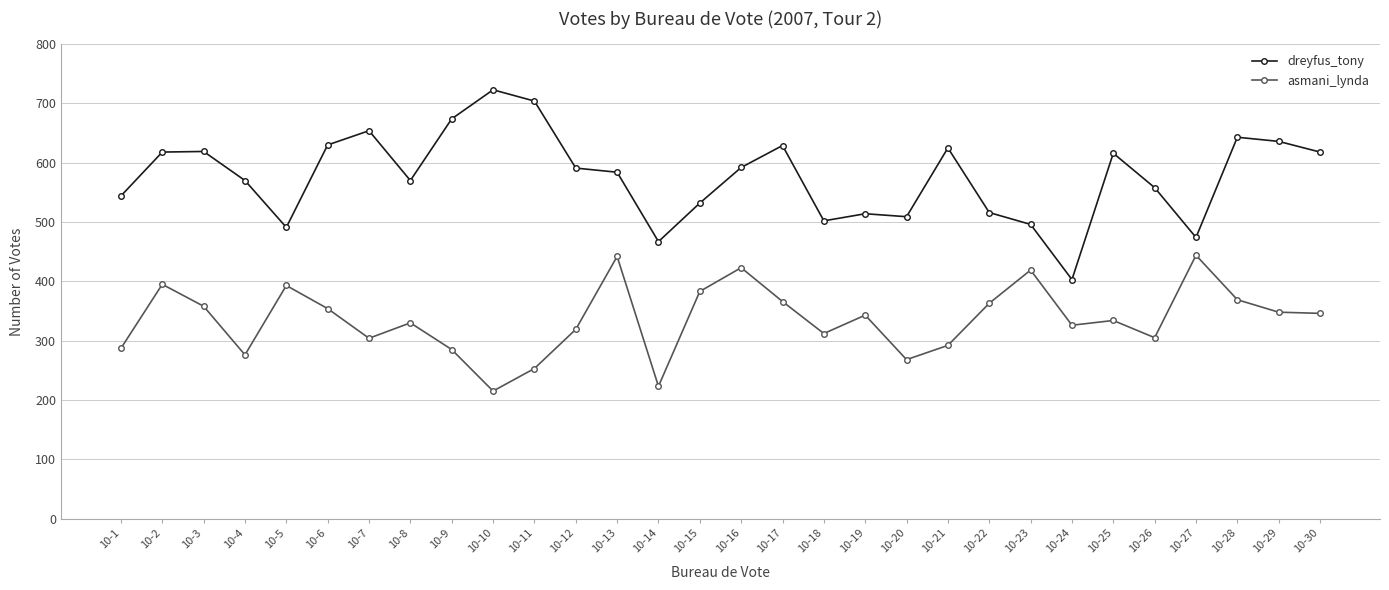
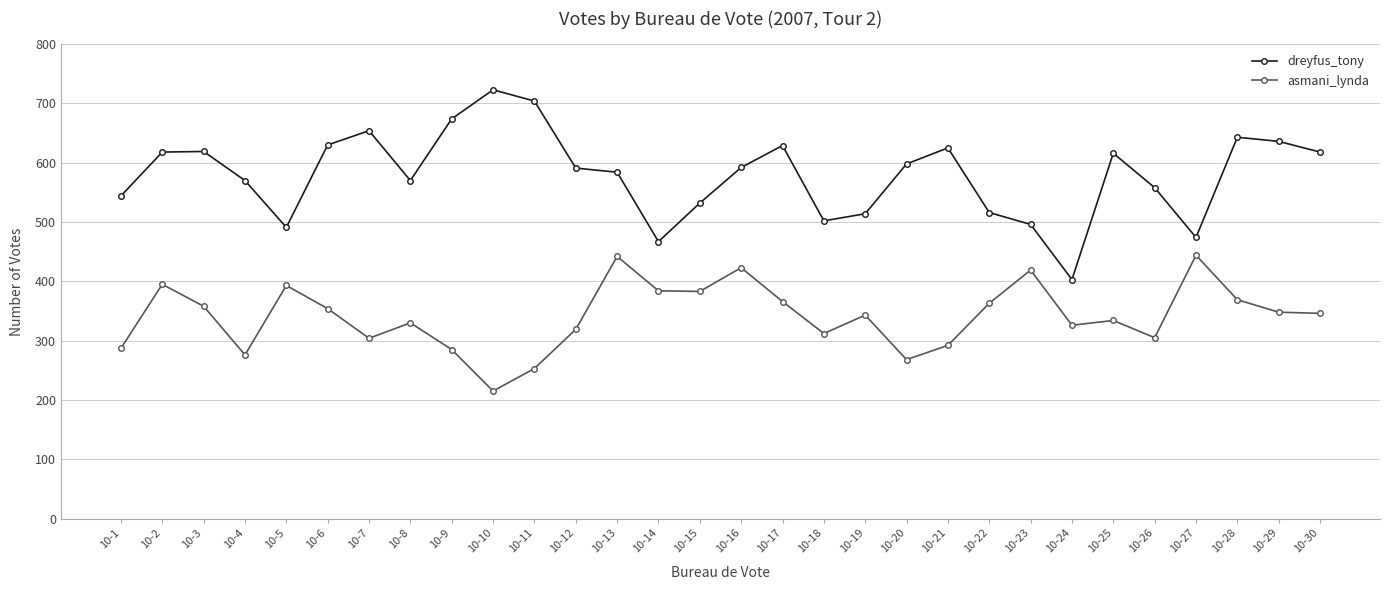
  {
    "dreyfus_tony": {
      "10-1": 540,
      "10-2": 620,
      "10-3": 620,
      "10-4": 570,
      "10-5": 490,
      "10-6": 630,
      "10-7": 650,
      "10-8": 570,
      "10-9": 670,
      "10-10": 720,
      "10-11": 700,
      "10-12": 590,
      "10-13": 580,
      "10-14": 470,
      "10-15": 530,
      "10-16": 590,
      "10-17": 630,
      "10-18": 500,
      "10-19": 510,
-     "10-20": 510,
+     "10-20": 600,
      "10-21": 630,
      "10-22": 520,
      "10-23": 500,
      "10-24": 400,
      "10-25": 620,
      "10-26": 560,
      "10-27": 470,
      "10-28": 640,
      "10-29": 640,
      "10-30": 620
    },
    "asmani_lynda": {
      "10-1": 290,
      "10-2": 400,
      "10-3": 360,
      "10-4": 280,
      "10-5": 390,
      "10-6": 350,
      "10-7": 300,
      "10-8": 330,
      "10-9": 290,
      "10-10": 220,
      "10-11": 250,
      "10-12": 320,
      "10-13": 440,
-     "10-14": 220,
+     "10-14": 380,
      "10-15": 380,
      "10-16": 420,
      "10-17": 370,
      "10-18": 310,
      "10-19": 340,
      "10-20": 270,
      "10-21": 290,
      "10-22": 360,
      "10-23": 420,
      "10-24": 330,
      "10-25": 330,
      "10-26": 310,
      "10-27": 440,
      "10-28": 370,
      "10-29": 350,
      "10-30": 350
    }
  }
